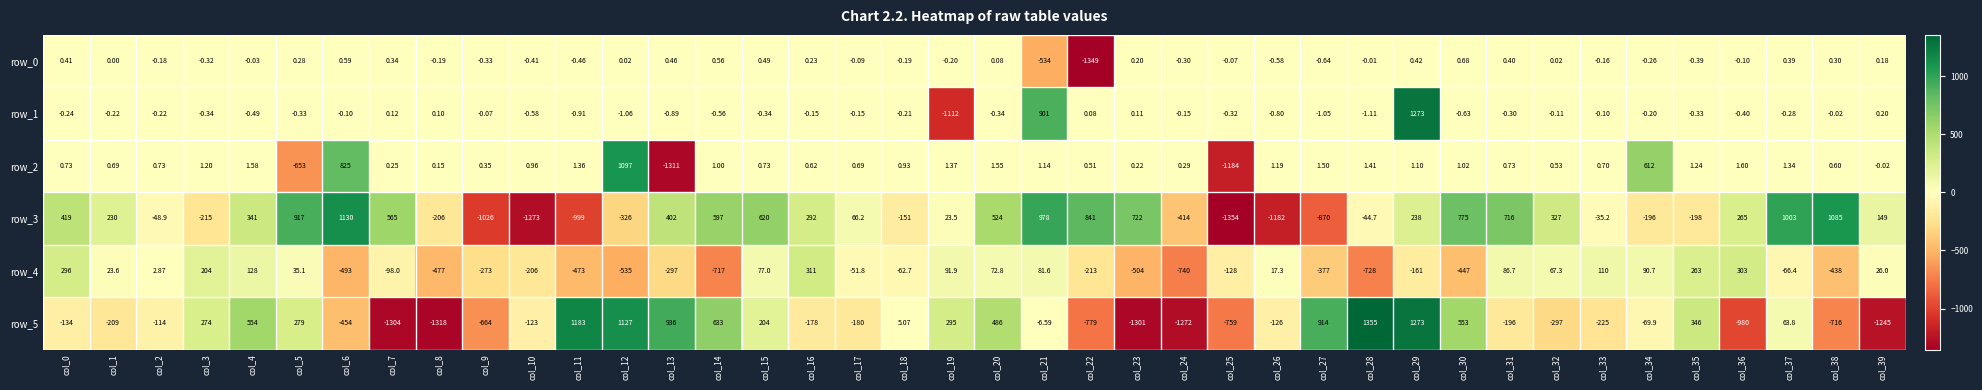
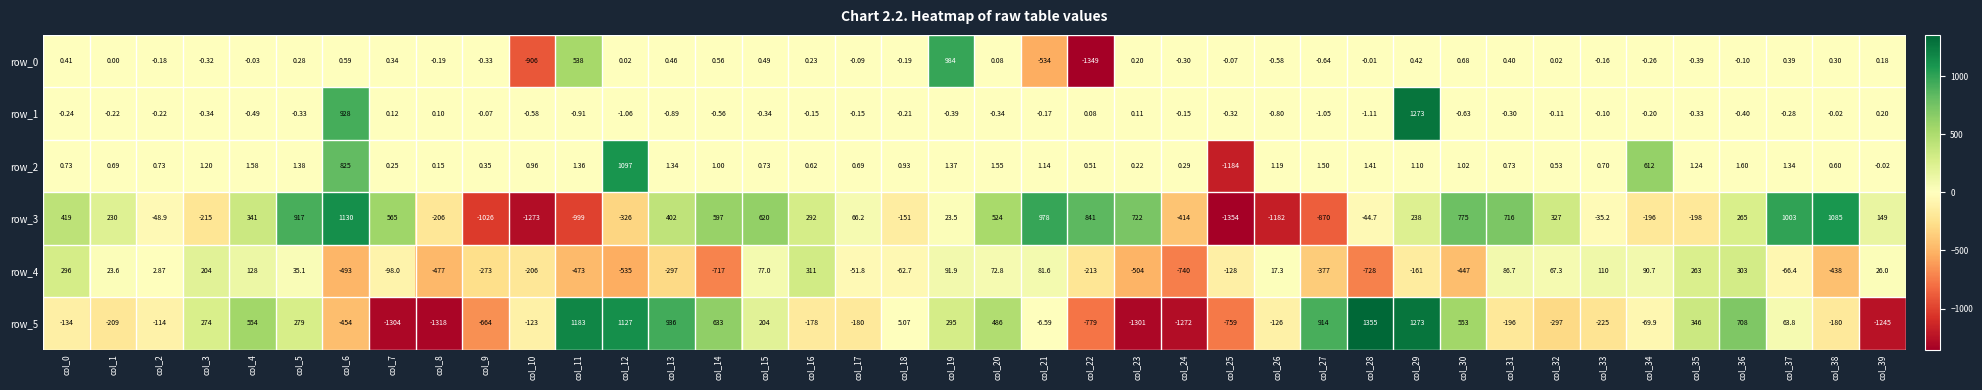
  {
    "row_0": {
      "col_0": 0.41,
      "col_1": 0.00,
      "col_2": -0.18,
      "col_3": -0.32,
      "col_4": -0.03,
      "col_5": 0.28,
      "col_6": 0.59,
      "col_7": 0.34,
      "col_8": -0.19,
      "col_9": -0.33,
-     "col_10": -0.41,
-     "col_11": -0.46,
+     "col_10": -906,
+     "col_11": 538,
      "col_12": 0.02,
      "col_13": 0.46,
      "col_14": 0.56,
      "col_15": 0.49,
      "col_16": 0.23,
      "col_17": -0.09,
      "col_18": -0.19,
-     "col_19": -0.20,
+     "col_19": 984,
      "col_20": 0.08,
      "col_21": -534,
      "col_22": -1349,
      "col_23": 0.20,
      "col_24": -0.30,
      "col_25": -0.07,
      "col_26": -0.58,
      "col_27": -0.64,
      "col_28": -0.01,
      "col_29": 0.42,
      "col_30": 0.68,
      "col_31": 0.40,
      "col_32": 0.02,
      "col_33": -0.16,
      "col_34": -0.26,
      "col_35": -0.39,
      "col_36": -0.10,
      "col_37": 0.39,
      "col_38": 0.30,
      "col_39": 0.18
    },
    "row_1": {
      "col_0": -0.24,
      "col_1": -0.22,
      "col_2": -0.22,
      "col_3": -0.34,
      "col_4": -0.49,
      "col_5": -0.33,
-     "col_6": -0.10,
+     "col_6": 928,
      "col_7": 0.12,
      "col_8": 0.10,
      "col_9": -0.07,
      "col_10": -0.58,
      "col_11": -0.91,
      "col_12": -1.06,
      "col_13": -0.89,
      "col_14": -0.56,
      "col_15": -0.34,
      "col_16": -0.15,
      "col_17": -0.15,
      "col_18": -0.21,
-     "col_19": -1112,
+     "col_19": -0.39,
      "col_20": -0.34,
-     "col_21": 901,
+     "col_21": -0.17,
      "col_22": 0.08,
      "col_23": 0.11,
      "col_24": -0.15,
      "col_25": -0.32,
      "col_26": -0.80,
      "col_27": -1.05,
      "col_28": -1.11,
      "col_29": 1273,
      "col_30": -0.63,
      "col_31": -0.30,
      "col_32": -0.11,
      "col_33": -0.10,
      "col_34": -0.20,
      "col_35": -0.33,
      "col_36": -0.40,
      "col_37": -0.28,
      "col_38": -0.02,
      "col_39": 0.20
    },
    "row_2": {
      "col_0": 0.73,
      "col_1": 0.69,
      "col_2": 0.73,
      "col_3": 1.20,
      "col_4": 1.58,
-     "col_5": -653,
+     "col_5": 1.38,
      "col_6": 825,
      "col_7": 0.25,
      "col_8": 0.15,
      "col_9": 0.35,
      "col_10": 0.96,
      "col_11": 1.36,
      "col_12": 1097,
-     "col_13": -1311,
+     "col_13": 1.34,
      "col_14": 1.00,
      "col_15": 0.73,
      "col_16": 0.62,
      "col_17": 0.69,
      "col_18": 0.93,
      "col_19": 1.37,
      "col_20": 1.55,
      "col_21": 1.14,
      "col_22": 0.51,
      "col_23": 0.22,
      "col_24": 0.29,
      "col_25": -1184,
      "col_26": 1.19,
      "col_27": 1.50,
      "col_28": 1.41,
      "col_29": 1.10,
      "col_30": 1.02,
      "col_31": 0.73,
      "col_32": 0.53,
      "col_33": 0.70,
      "col_34": 612,
      "col_35": 1.24,
      "col_36": 1.60,
      "col_37": 1.34,
      "col_38": 0.60,
      "col_39": -0.02
    },
    "row_5": {
      "col_0": -134,
      "col_1": -209,
      "col_2": -114,
      "col_3": 274,
      "col_4": 554,
      "col_5": 279,
      "col_6": -454,
      "col_7": -1304,
      "col_8": -1318,
      "col_9": -664,
      "col_10": -123,
      "col_11": 1183,
      "col_12": 1127,
      "col_13": 936,
      "col_14": 633,
      "col_15": 204,
      "col_16": -178,
      "col_17": -180,
      "col_18": 5.07,
      "col_19": 295,
      "col_20": 486,
      "col_21": -6.59,
      "col_22": -779,
      "col_23": -1301,
      "col_24": -1272,
      "col_25": -759,
      "col_26": -126,
      "col_27": 914,
      "col_28": 1355,
      "col_29": 1273,
      "col_30": 553,
      "col_31": -196,
      "col_32": -297,
      "col_33": -225,
      "col_34": -69.9,
      "col_35": 346,
-     "col_36": -980,
+     "col_36": 708,
      "col_37": 63.8,
-     "col_38": -716,
+     "col_38": -180,
      "col_39": -1245
    }
  }
